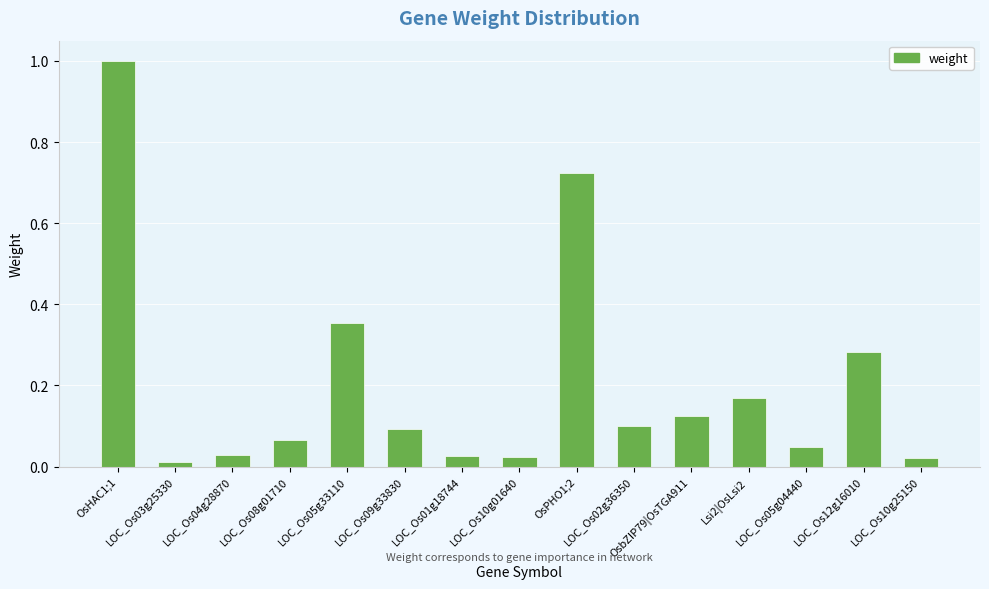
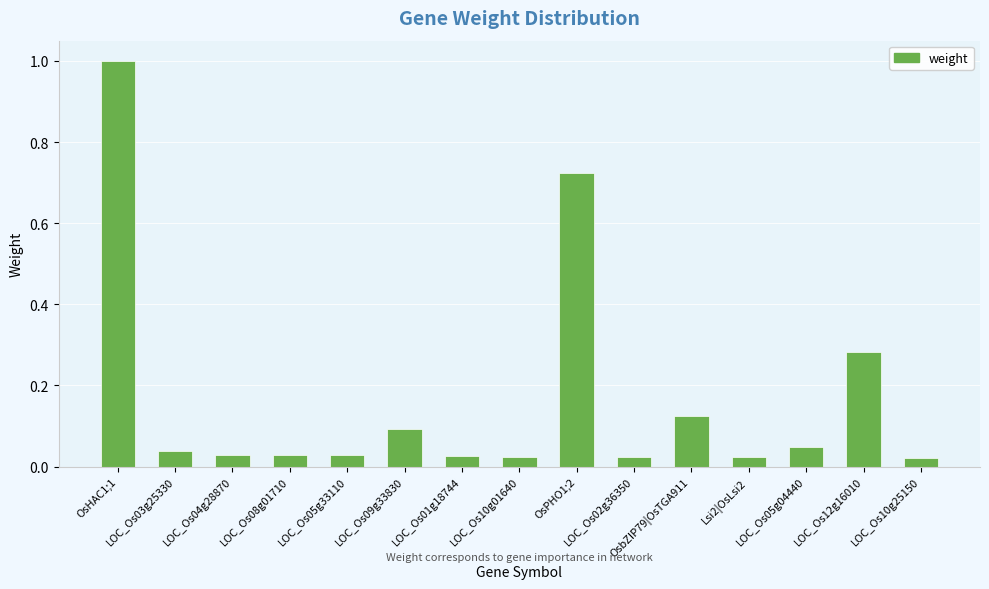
  {
    "OsHAC1;1": 1.00,
-   "LOC_Os03g25330": 0.01,
+   "LOC_Os03g25330": 0.04,
    "LOC_Os04g28870": 0.03,
-   "LOC_Os08g01710": 0.06,
-   "LOC_Os05g33110": 0.35,
+   "LOC_Os08g01710": 0.03,
+   "LOC_Os05g33110": 0.03,
    "LOC_Os09g33830": 0.09,
    "LOC_Os01g18744": 0.03,
    "LOC_Os10g01640": 0.02,
    "OsPHO1;2": 0.72,
-   "LOC_Os02g36350": 0.10,
+   "LOC_Os02g36350": 0.02,
    "OsbZIP79|OsTGA911": 0.13,
-   "Lsi2|OsLsi2": 0.17,
+   "Lsi2|OsLsi2": 0.02,
    "LOC_Os05g04440": 0.05,
    "LOC_Os12g16010": 0.28,
    "LOC_Os10g25150": 0.02
  }
